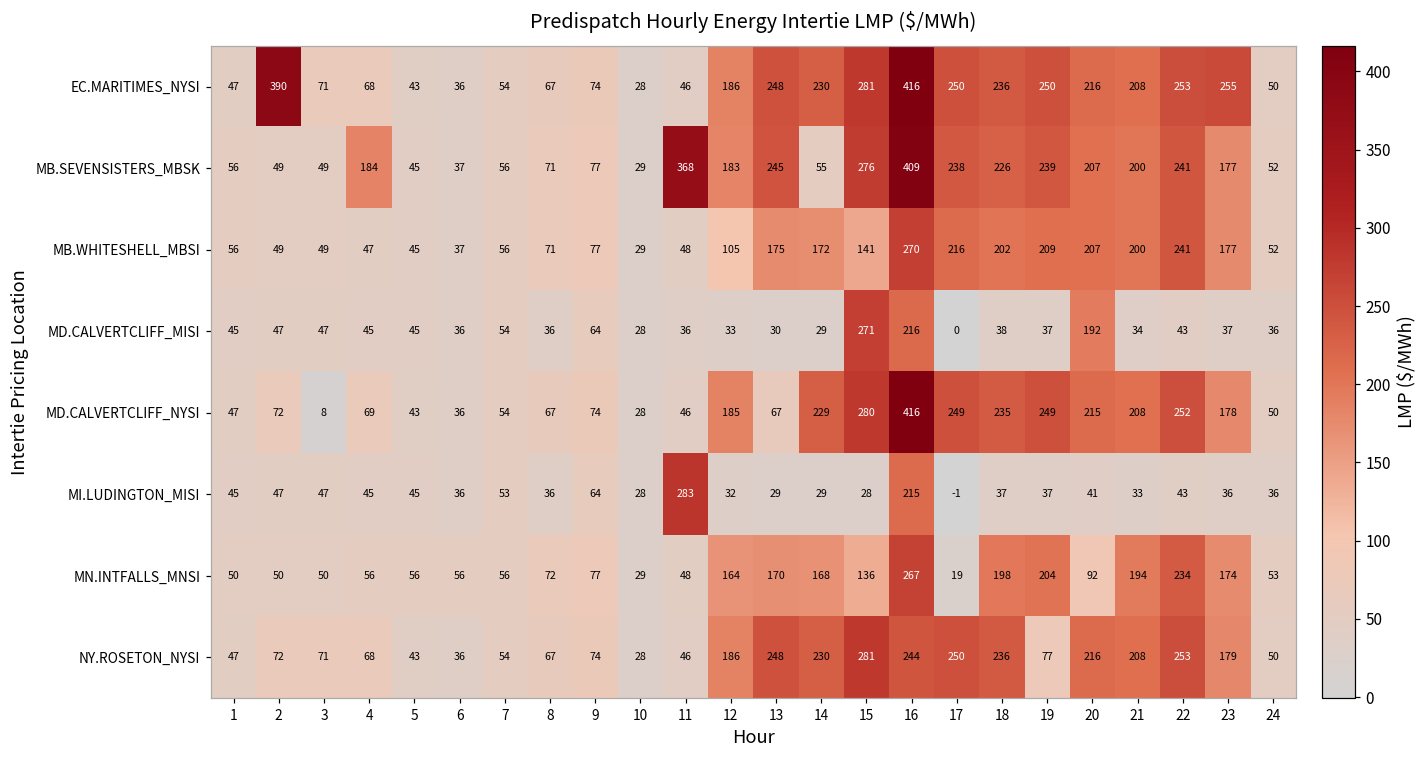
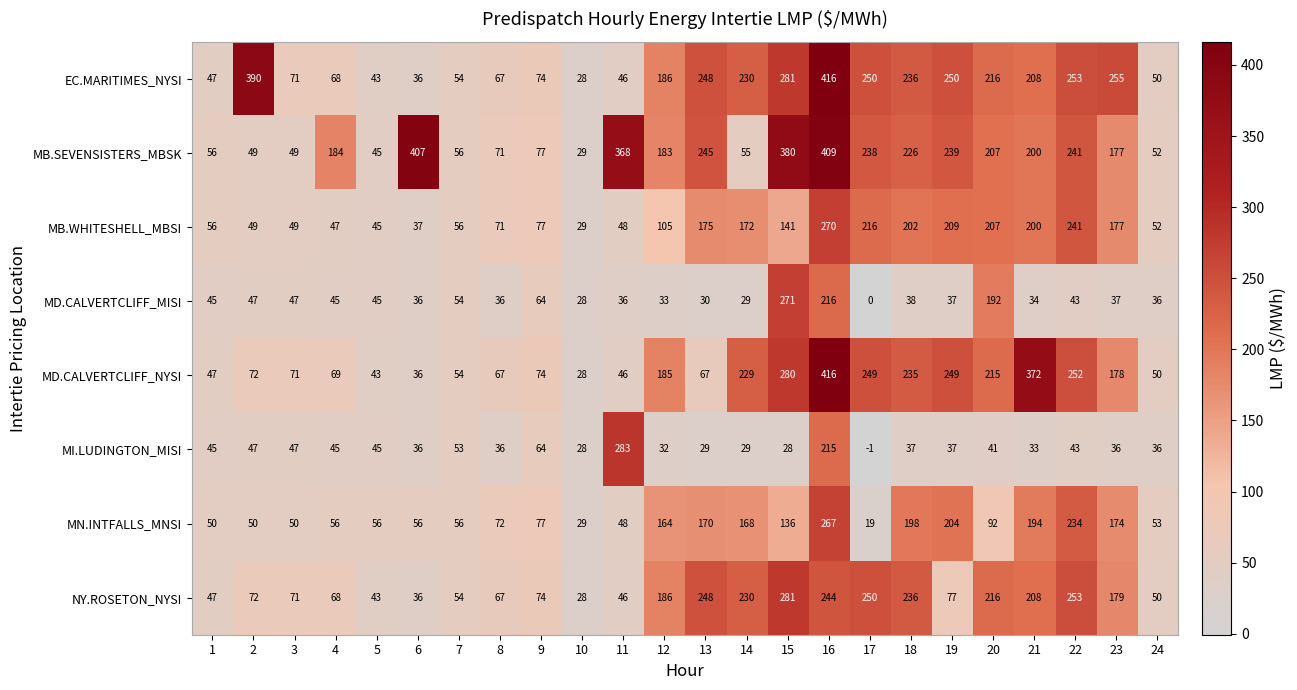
  {
    "EC.MARITIMES_NYSI": {
      "1": 47,
      "2": 390,
      "3": 71,
      "4": 68,
      "5": 43,
      "6": 36,
      "7": 54,
      "8": 67,
      "9": 74,
      "10": 28,
      "11": 46,
      "12": 186,
      "13": 248,
      "14": 230,
      "15": 281,
      "16": 416,
      "17": 250,
      "18": 236,
      "19": 250,
      "20": 216,
      "21": 208,
      "22": 253,
      "23": 255,
      "24": 50
    },
    "MB.SEVENSISTERS_MBSK": {
      "1": 56,
      "2": 49,
      "3": 49,
      "4": 184,
      "5": 45,
-     "6": 37,
+     "6": 407,
      "7": 56,
      "8": 71,
      "9": 77,
      "10": 29,
      "11": 368,
      "12": 183,
      "13": 245,
      "14": 55,
-     "15": 276,
+     "15": 380,
      "16": 409,
      "17": 238,
      "18": 226,
      "19": 239,
      "20": 207,
      "21": 200,
      "22": 241,
      "23": 177,
      "24": 52
    },
    "MB.WHITESHELL_MBSI": {
      "1": 56,
      "2": 49,
      "3": 49,
      "4": 47,
      "5": 45,
      "6": 37,
      "7": 56,
      "8": 71,
      "9": 77,
      "10": 29,
      "11": 48,
      "12": 105,
      "13": 175,
      "14": 172,
      "15": 141,
      "16": 270,
      "17": 216,
      "18": 202,
      "19": 209,
      "20": 207,
      "21": 200,
      "22": 241,
      "23": 177,
      "24": 52
    },
    "MD.CALVERTCLIFF_MISI": {
      "1": 45,
      "2": 47,
      "3": 47,
      "4": 45,
      "5": 45,
      "6": 36,
      "7": 54,
      "8": 36,
      "9": 64,
      "10": 28,
      "11": 36,
      "12": 33,
      "13": 30,
      "14": 29,
      "15": 271,
      "16": 216,
      "17": 0,
      "18": 38,
      "19": 37,
      "20": 192,
      "21": 34,
      "22": 43,
      "23": 37,
      "24": 36
    },
    "MD.CALVERTCLIFF_NYSI": {
      "1": 47,
      "2": 72,
-     "3": 8,
+     "3": 71,
      "4": 69,
      "5": 43,
      "6": 36,
      "7": 54,
      "8": 67,
      "9": 74,
      "10": 28,
      "11": 46,
      "12": 185,
      "13": 67,
      "14": 229,
      "15": 280,
      "16": 416,
      "17": 249,
      "18": 235,
      "19": 249,
      "20": 215,
-     "21": 208,
+     "21": 372,
      "22": 252,
      "23": 178,
      "24": 50
    },
    "MI.LUDINGTON_MISI": {
      "1": 45,
      "2": 47,
      "3": 47,
      "4": 45,
      "5": 45,
      "6": 36,
      "7": 53,
      "8": 36,
      "9": 64,
      "10": 28,
      "11": 283,
      "12": 32,
      "13": 29,
      "14": 29,
      "15": 28,
      "16": 215,
      "17": -1,
      "18": 37,
      "19": 37,
      "20": 41,
      "21": 33,
      "22": 43,
      "23": 36,
      "24": 36
    },
    "MN.INTFALLS_MNSI": {
      "1": 50,
      "2": 50,
      "3": 50,
      "4": 56,
      "5": 56,
      "6": 56,
      "7": 56,
      "8": 72,
      "9": 77,
      "10": 29,
      "11": 48,
      "12": 164,
      "13": 170,
      "14": 168,
      "15": 136,
      "16": 267,
      "17": 19,
      "18": 198,
      "19": 204,
      "20": 92,
      "21": 194,
      "22": 234,
      "23": 174,
      "24": 53
    },
    "NY.ROSETON_NYSI": {
      "1": 47,
      "2": 72,
      "3": 71,
      "4": 68,
      "5": 43,
      "6": 36,
      "7": 54,
      "8": 67,
      "9": 74,
      "10": 28,
      "11": 46,
      "12": 186,
      "13": 248,
      "14": 230,
      "15": 281,
      "16": 244,
      "17": 250,
      "18": 236,
      "19": 77,
      "20": 216,
      "21": 208,
      "22": 253,
      "23": 179,
      "24": 50
    }
  }
